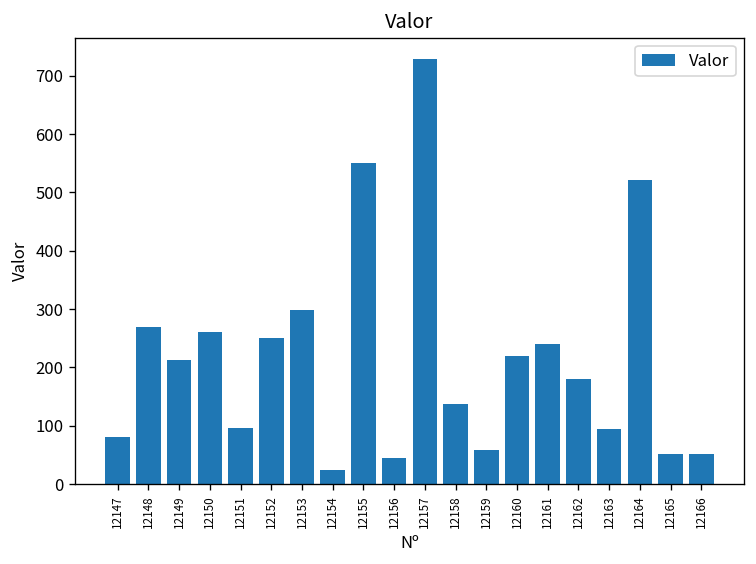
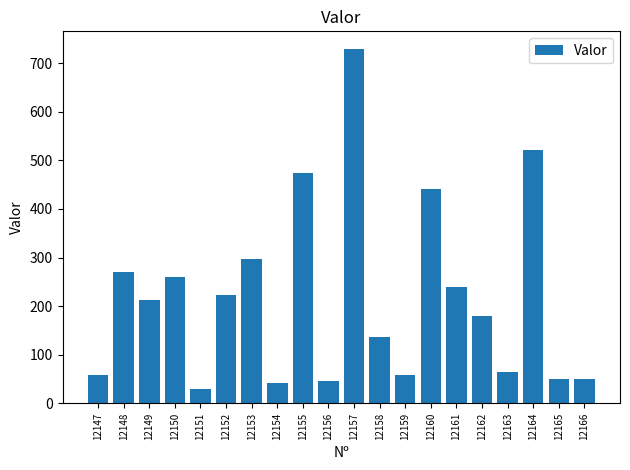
  {
-   "12147": 80,
+   "12147": 60,
    "12148": 270,
    "12149": 210,
    "12150": 260,
-   "12151": 100,
-   "12152": 250,
+   "12151": 30,
+   "12152": 220,
    "12153": 300,
-   "12154": 20,
-   "12155": 550,
+   "12154": 40,
+   "12155": 470,
    "12156": 50,
    "12157": 730,
    "12158": 140,
    "12159": 60,
-   "12160": 220,
+   "12160": 440,
    "12161": 240,
    "12162": 180,
-   "12163": 90,
+   "12163": 70,
    "12164": 520,
    "12165": 50,
    "12166": 50
  }
